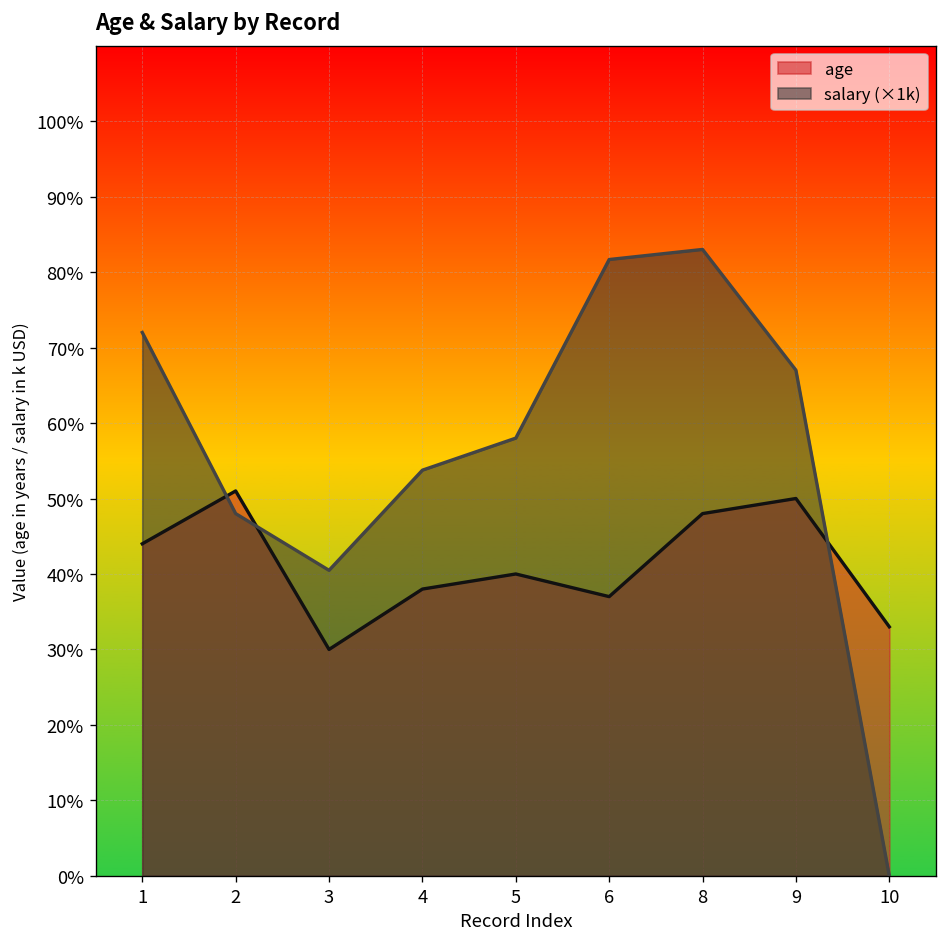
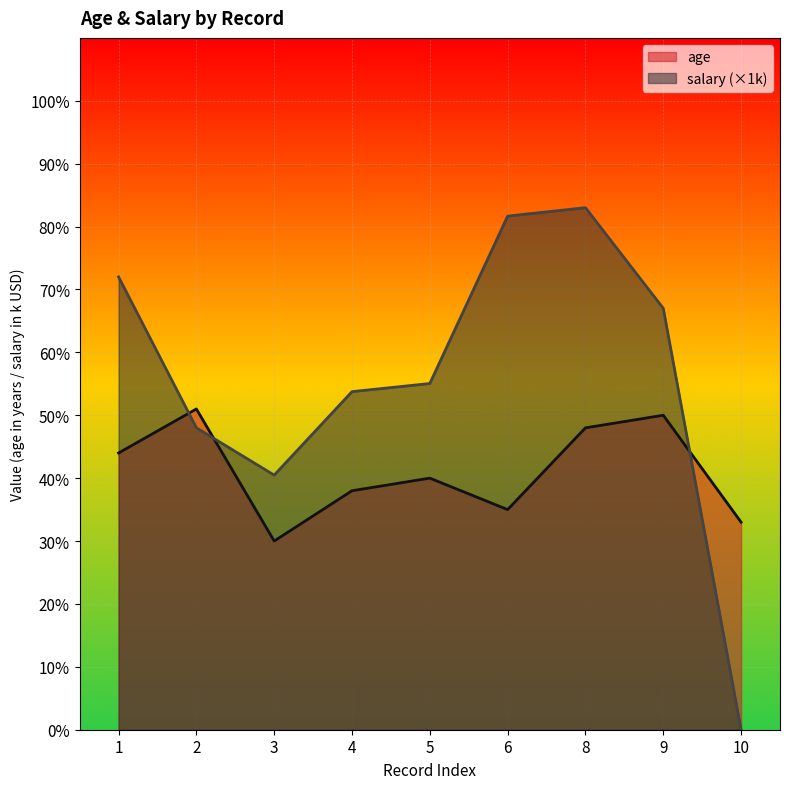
  {
    "age": {
      "1": "44%",
      "2": "51%",
      "3": "30%",
      "4": "38%",
      "5": "40%",
-     "6": "37%",
+     "6": "35%",
      "8": "48%",
      "9": "50%",
      "10": "33%"
    },
    "salary (×1k)": {
      "1": "72%",
      "2": "48%",
      "3": "40%",
      "4": "54%",
-     "5": "58%",
+     "5": "55%",
      "6": "82%",
      "8": "83%",
      "9": "67%",
      "10": "0%"
    }
  }
